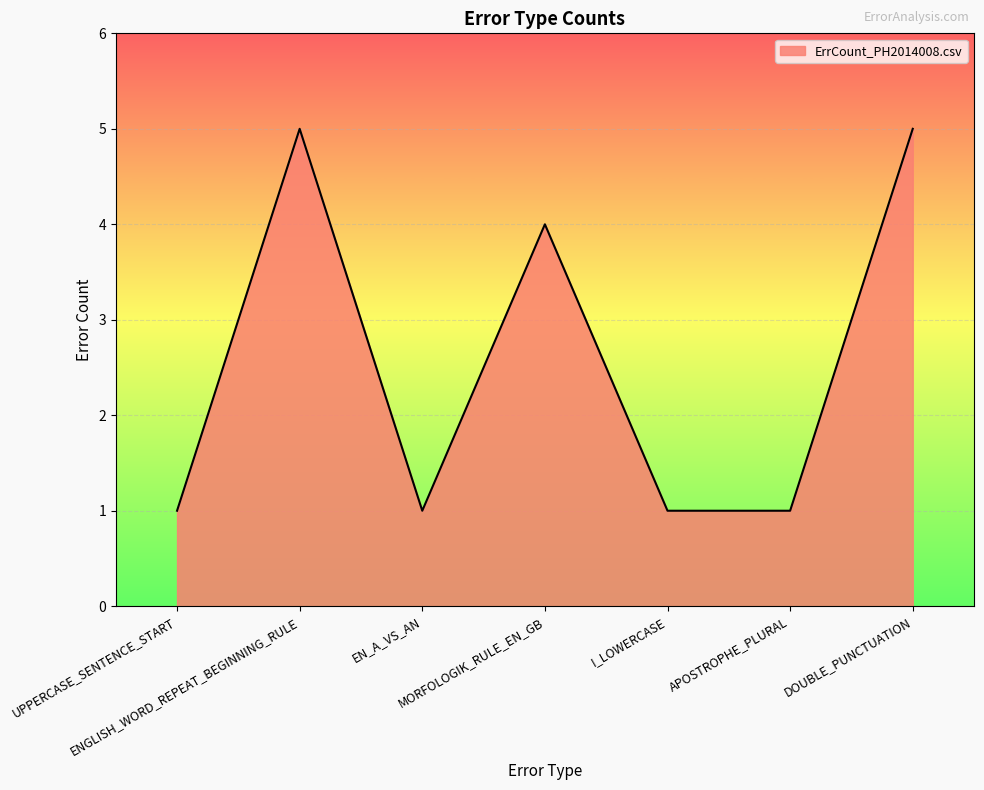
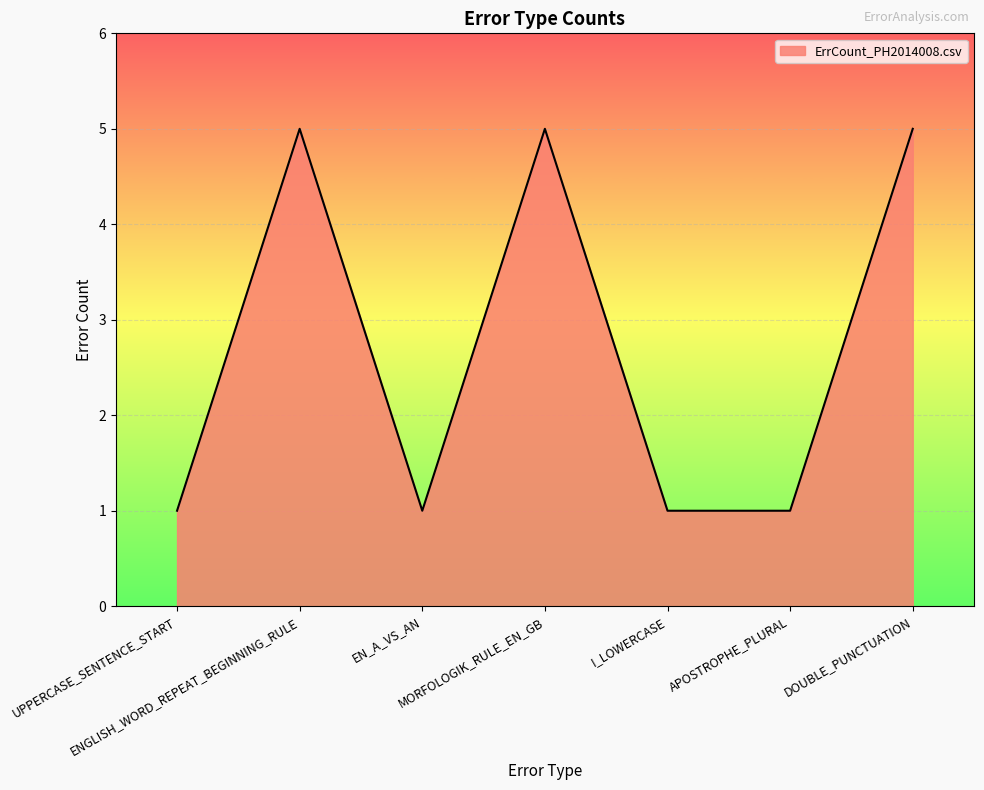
  {
    "UPPERCASE_SENTENCE_START": 1,
    "ENGLISH_WORD_REPEAT_BEGINNING_RULE": 5,
    "EN_A_VS_AN": 1,
-   "MORFOLOGIK_RULE_EN_GB": 4,
+   "MORFOLOGIK_RULE_EN_GB": 5,
    "I_LOWERCASE": 1,
    "APOSTROPHE_PLURAL": 1,
    "DOUBLE_PUNCTUATION": 5
  }
